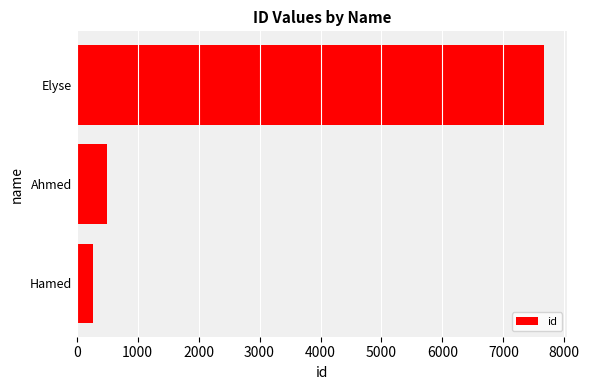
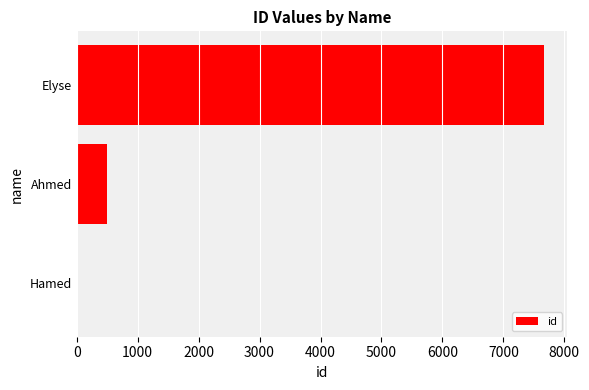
  {
    "Elyse": 7700,
    "Ahmed": 500,
-   "Hamed": 300
+   "Hamed": 0
  }
